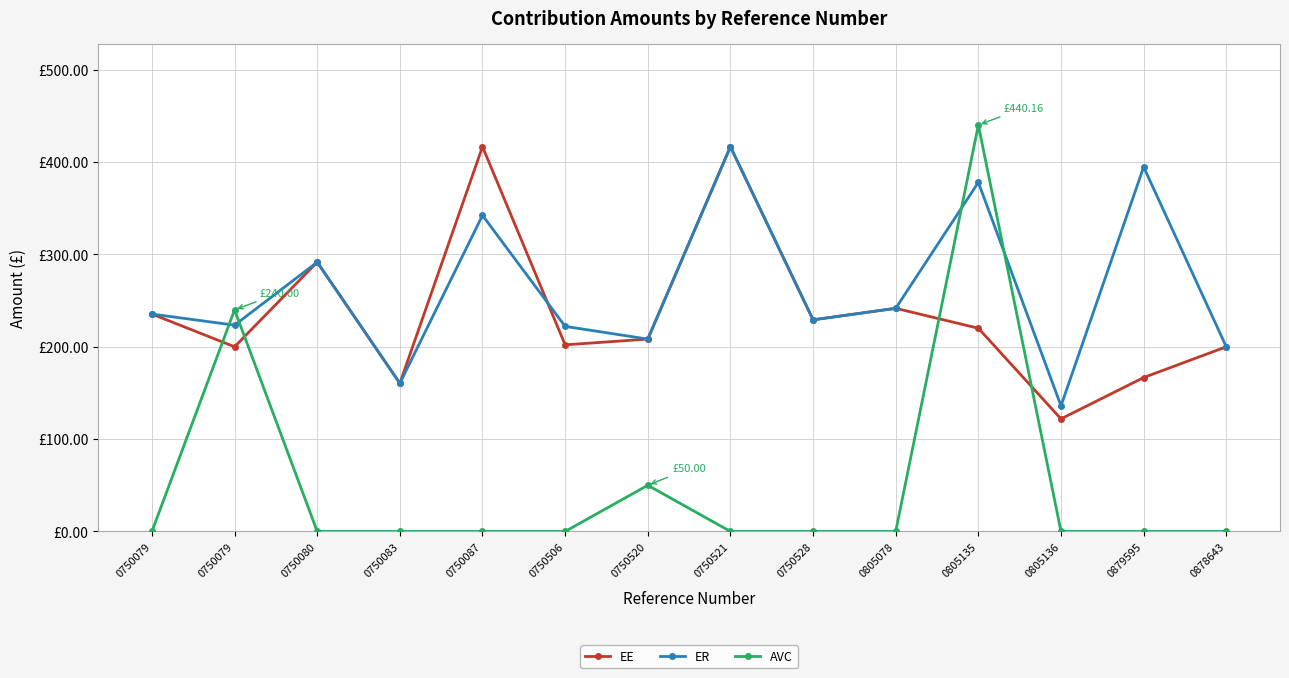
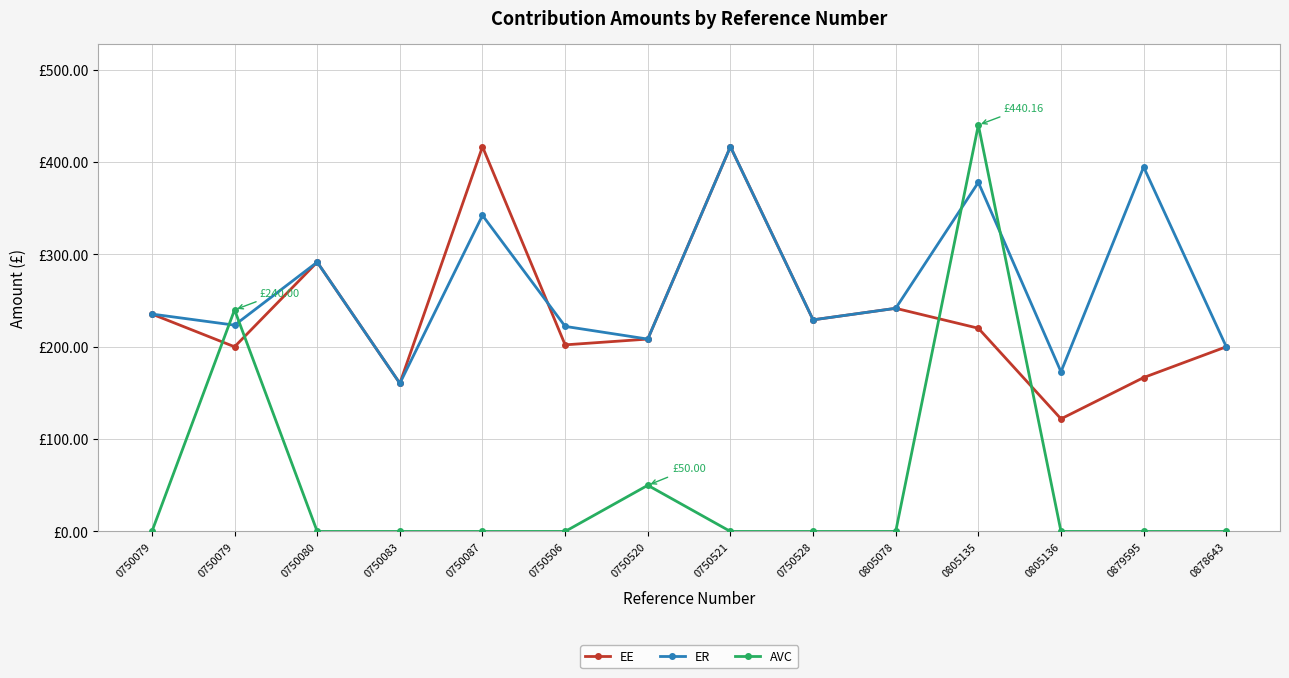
  {
    "EE": {
      "0750087": "£420",
      "0750506": "£200",
      "0805135": "£220",
      "0805136": "£120",
      "0879595": "£170"
    },
    "ER": {
      "0750087": "£340",
      "0750506": "£220",
      "0805135": "£380",
-     "0805136": "£140",
+     "0805136": "£170",
      "0879595": "£390"
    },
    "AVC": {
      "0750520": "£50.00",
      "0805135": "£440.16"
    }
  }
